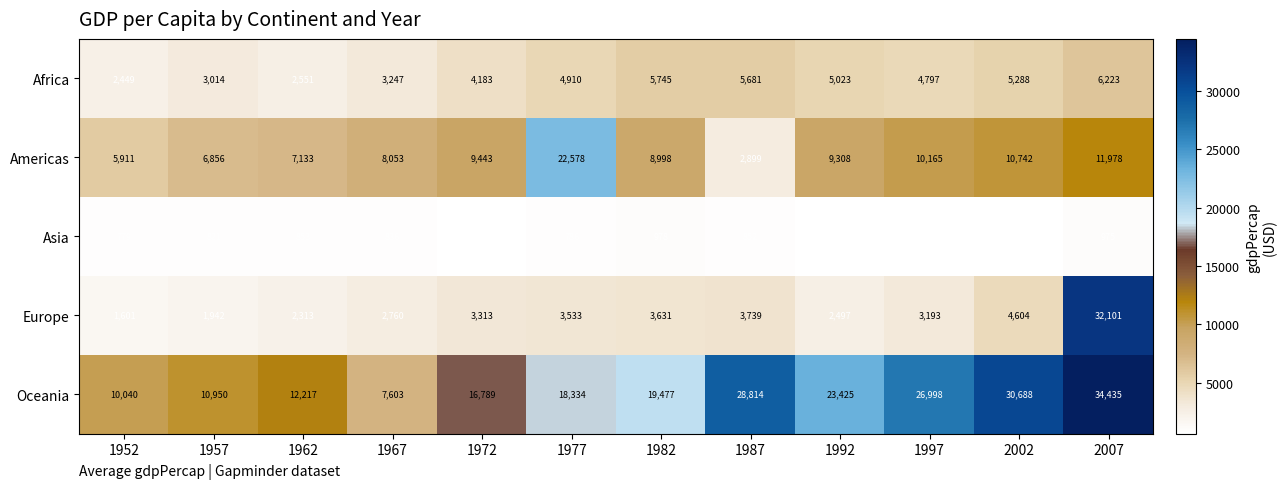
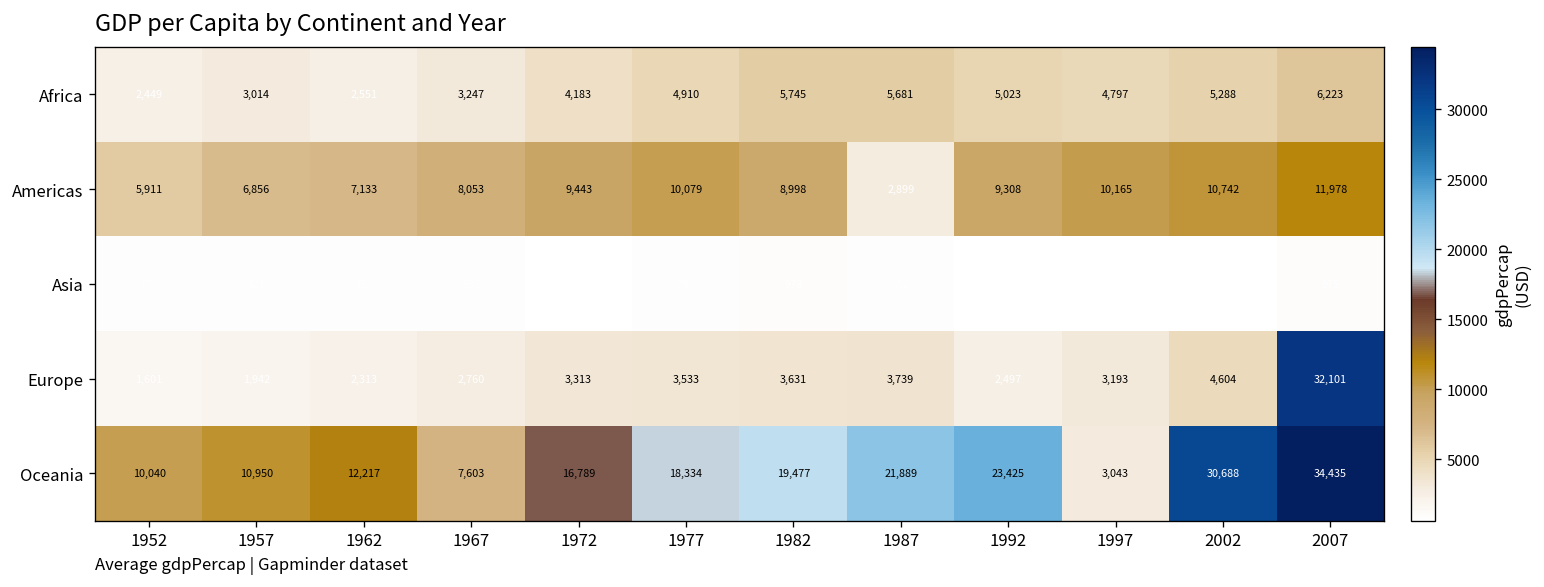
  {
    "Africa": {
      "1957": "3,014",
      "1967": "3,247",
      "1972": "4,183",
      "1977": "4,910",
      "1982": "5,745",
      "1987": "5,681",
      "1992": "5,023",
      "1997": "4,797",
      "2002": "5,288",
      "2007": "6,223"
    },
    "Americas": {
      "1952": "5,911",
      "1957": "6,856",
      "1962": "7,133",
      "1967": "8,053",
      "1972": "9,443",
-     "1977": "22,578",
+     "1977": "10,079",
      "1982": "8,998",
      "1992": "9,308",
      "1997": "10,165",
      "2002": "10,742",
      "2007": "11,978"
    },
    "Europe": {
      "1972": "3,313",
      "1977": "3,533",
      "1982": "3,631",
      "1987": "3,739",
      "1997": "3,193",
      "2002": "4,604",
      "2007": "32,101"
    },
    "Oceania": {
      "1952": "10,040",
      "1957": "10,950",
      "1962": "12,217",
      "1967": "7,603",
      "1972": "16,789",
      "1977": "18,334",
      "1982": "19,477",
-     "1987": "28,814",
+     "1987": "21,889",
      "1992": "23,425",
-     "1997": "26,998",
+     "1997": "3,043",
      "2002": "30,688",
      "2007": "34,435"
    }
  }
